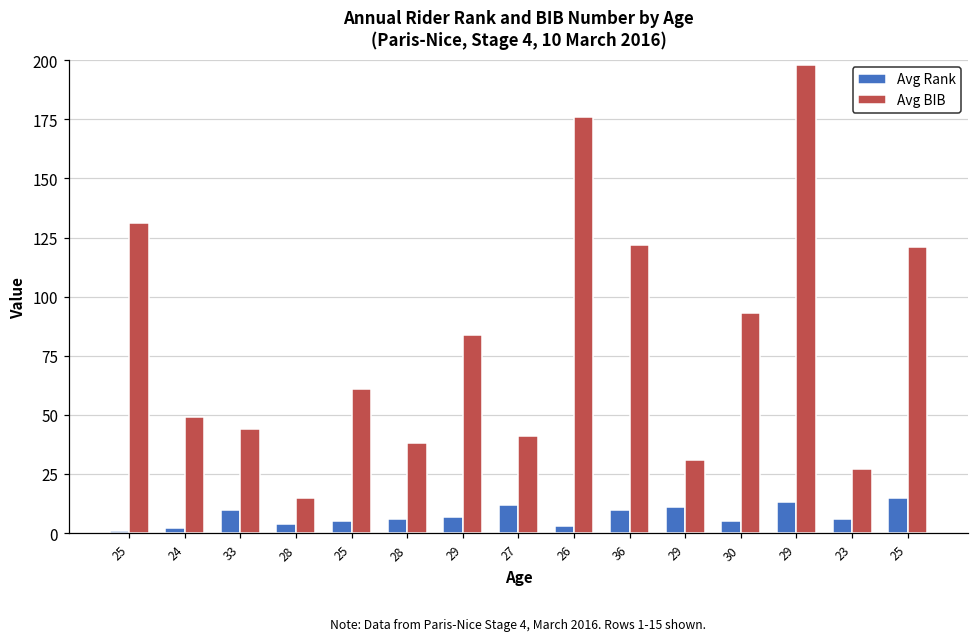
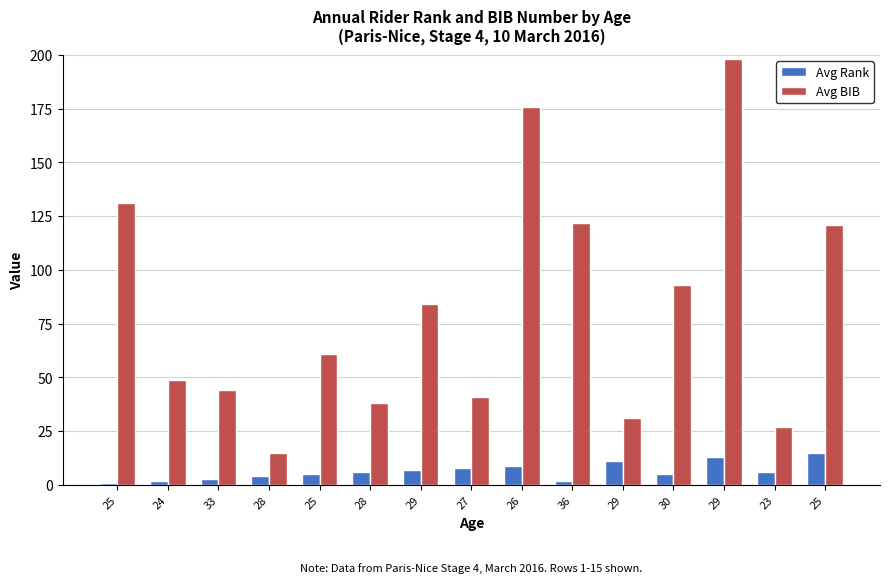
  {
    "Avg Rank": {
      "24": 2,
-     "33": 10,
-     "27": 12,
-     "26": 3,
-     "36": 10,
+     "33": 3,
+     "27": 8,
+     "26": 9,
+     "36": 2,
      "30": 5,
      "23": 6
    },
    "Avg BIB": {
      "24": 49,
      "33": 44,
      "27": 41,
      "26": 176,
      "36": 122,
      "30": 93,
      "23": 27
    }
  }
